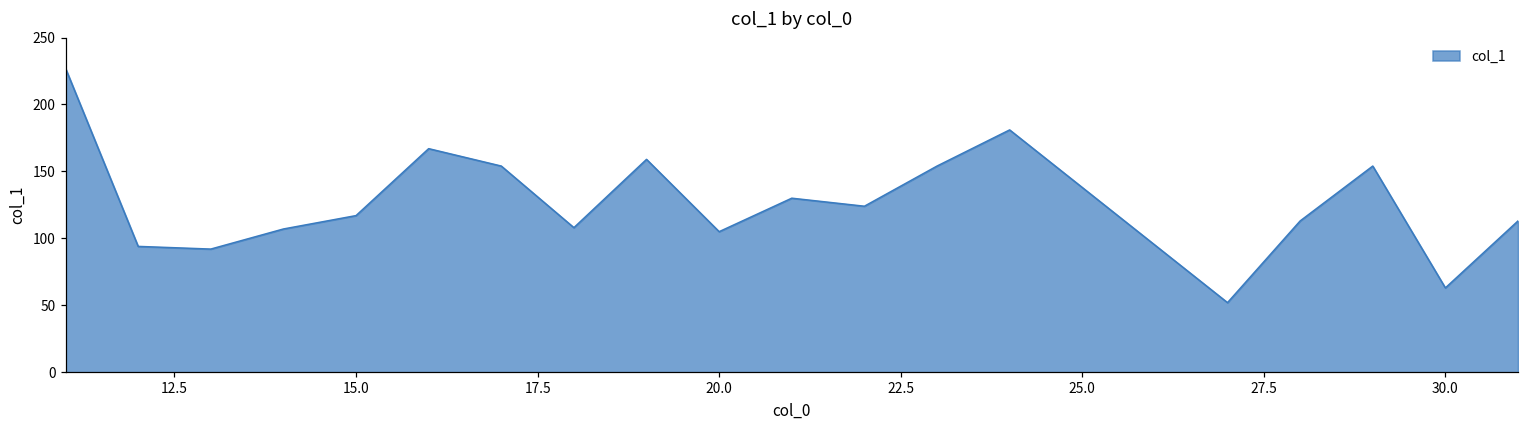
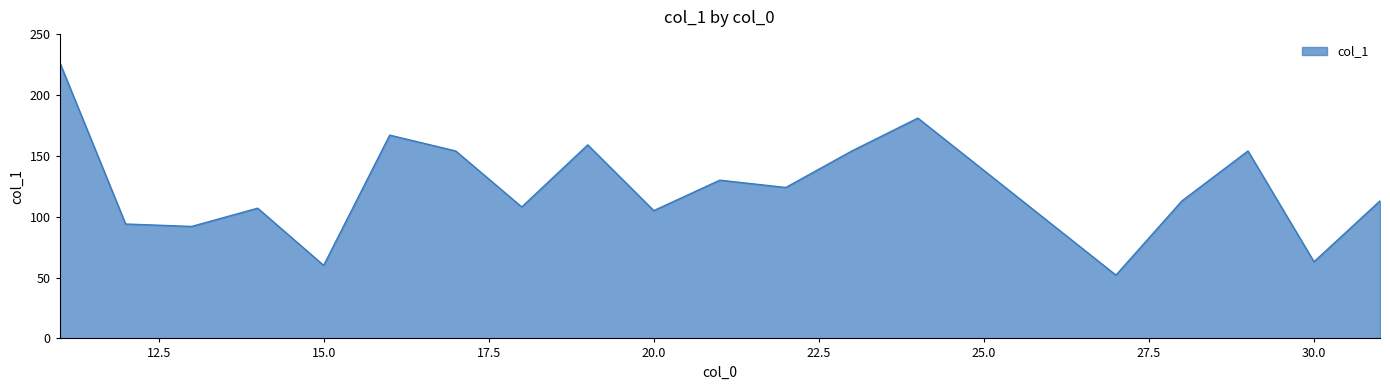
  {
-   "15.0": 117,
+   "15.0": 60,
    "20.0": 105,
    "30.0": 63
  }
